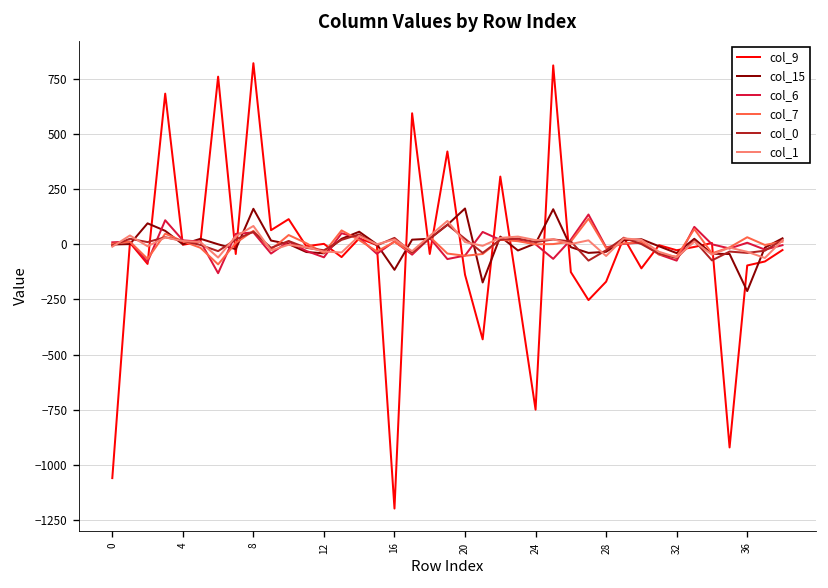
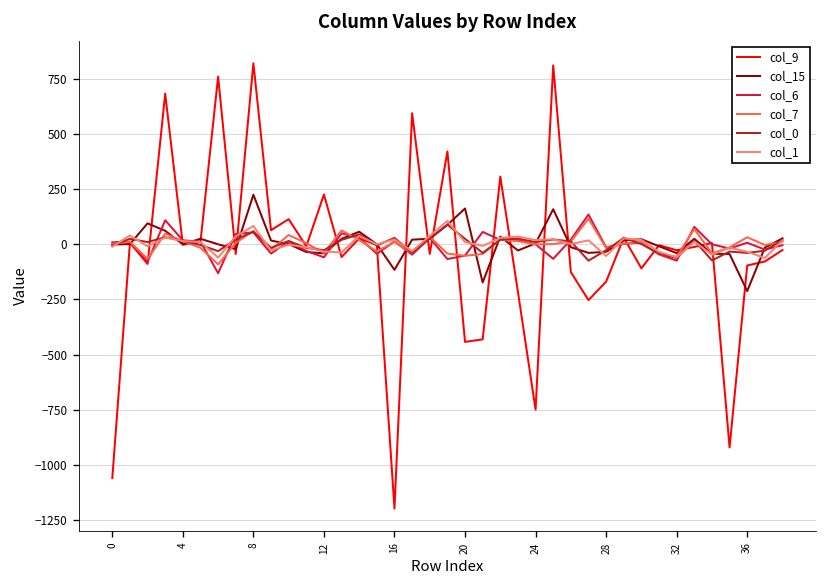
  {
    "col_9": {
      "0": -1060,
      "8": 820,
-     "12": 0,
+     "12": 230,
      "16": -1200,
-     "20": -140,
+     "20": -440,
      "24": -750,
      "28": -170,
      "36": -100
    },
    "col_15": {
-     "8": 160,
+     "8": 220,
      "16": -120,
      "20": 160,
      "36": -210
    }
  }
